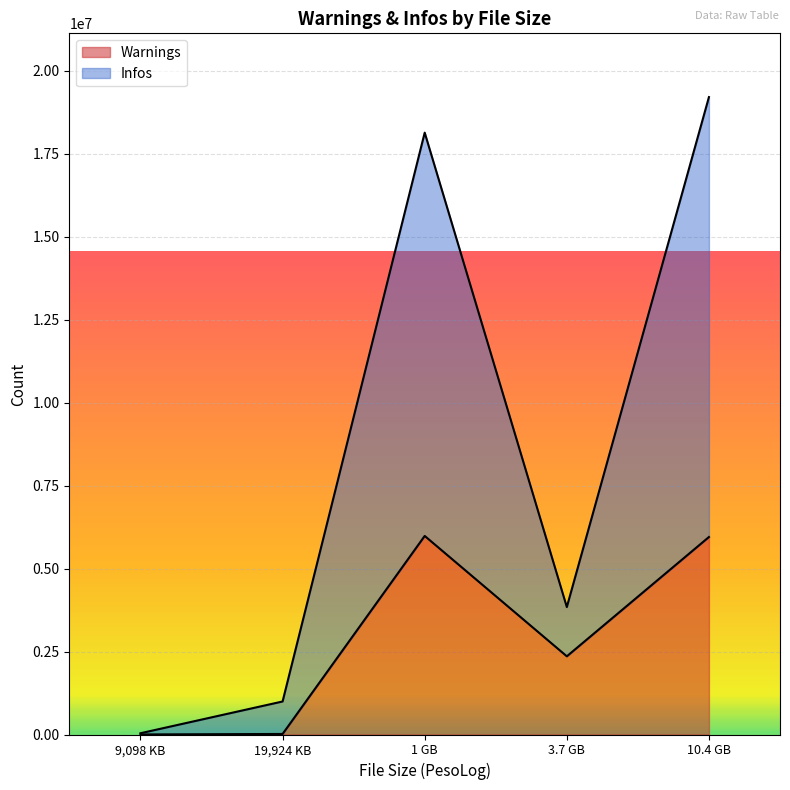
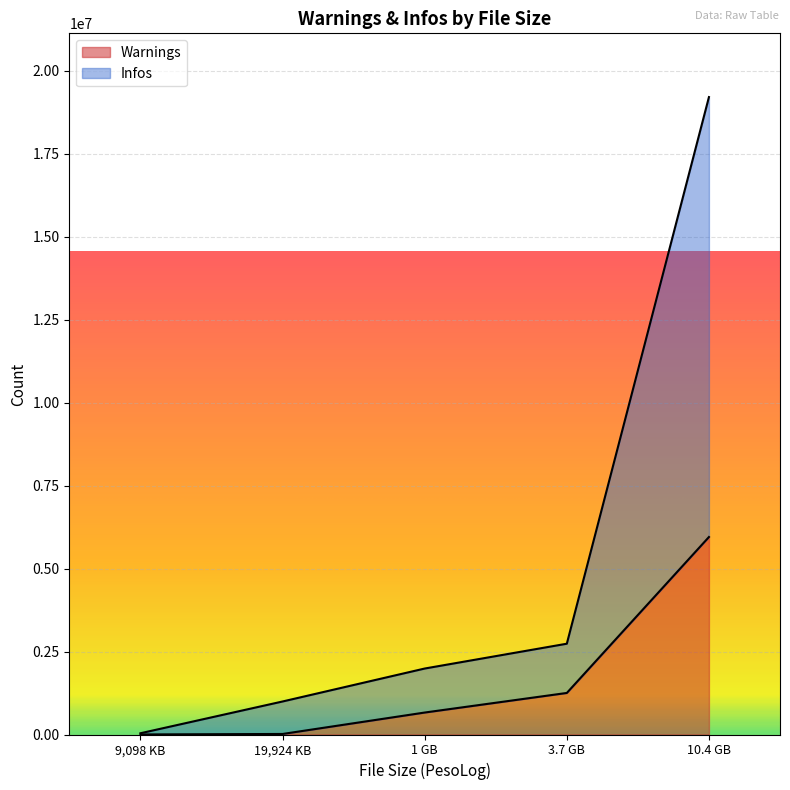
  {
    "Warnings": {
      "19,924 KB": 0,
-     "1 GB": 6000000,
-     "3.7 GB": 2400000,
+     "1 GB": 700000,
+     "3.7 GB": 1300000,
      "10.4 GB": 6000000
    },
    "Infos": {
      "19,924 KB": 1000000,
-     "1 GB": 12200000,
+     "1 GB": 1300000,
      "3.7 GB": 1500000,
      "10.4 GB": 13300000
    }
  }
